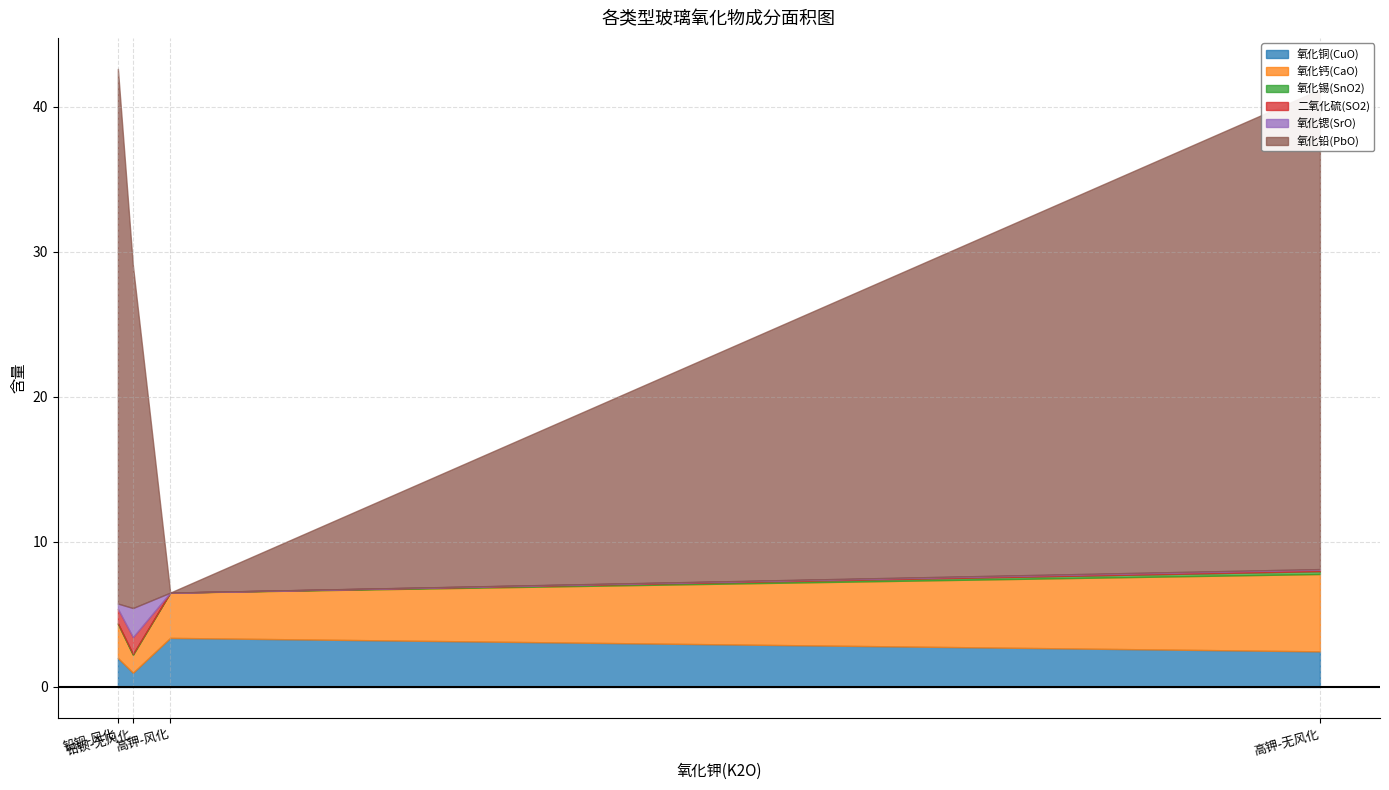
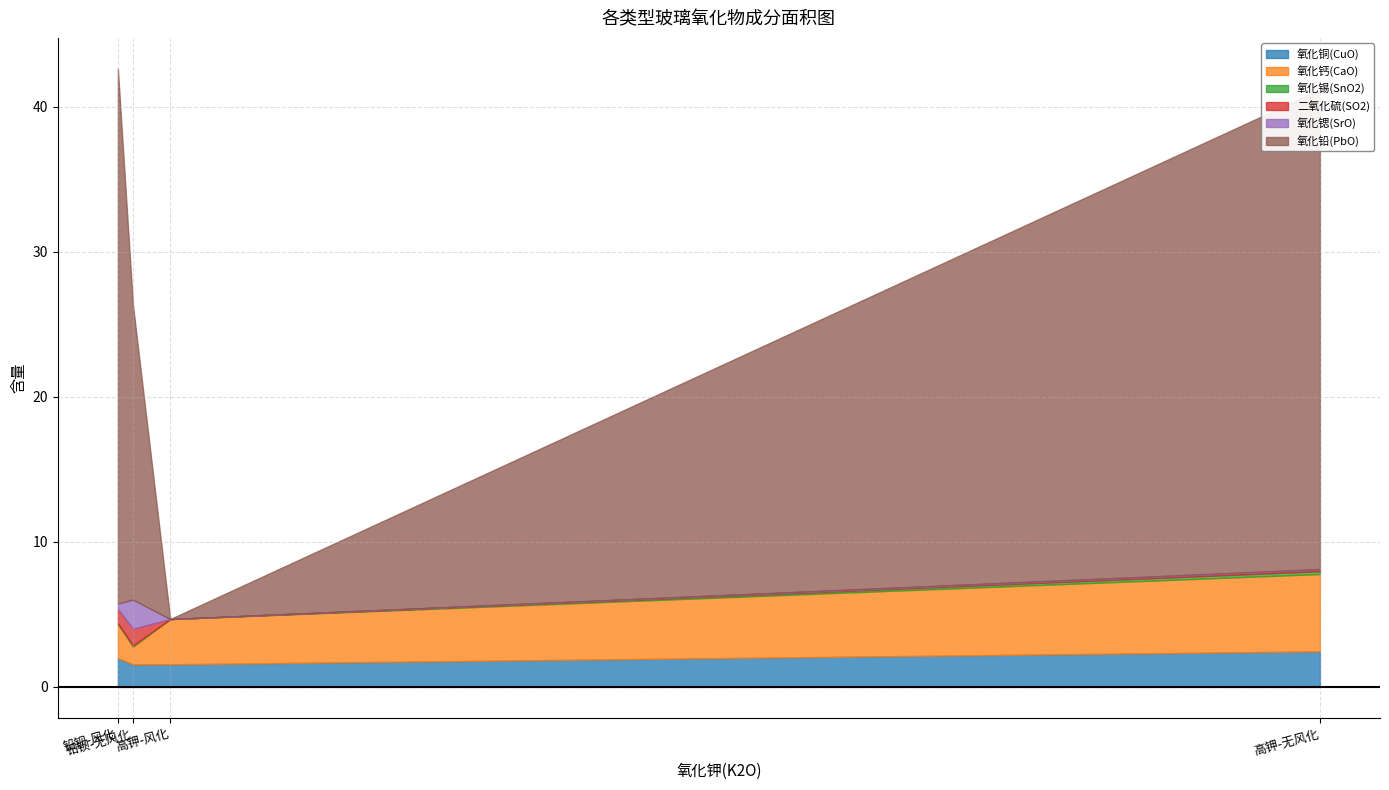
  {
    "氧化铜(CuO)": {
      "铅钡-风化": 2.0,
-     "铅钡-无风化": 1.0,
-     "高钾-风化": 3.4,
+     "铅钡-无风化": 1.6,
+     "高钾-风化": 1.6,
      "高钾-无风化": 2.5
    },
    "氧化钙(CaO)": {
      "高钾-无风化": 5.3
    },
    "二氧化硫(SO2)": {
      "铅钡-风化": 1.0,
      "铅钡-无风化": 1.2
    },
    "氧化锶(SrO)": {
      "铅钡-风化": 0.4,
      "铅钡-无风化": 2.0
    },
    "氧化铅(PbO)": {
      "铅钡-风化": 36.9,
-     "铅钡-无风化": 23.6
+     "铅钡-无风化": 20.3
    }
  }
